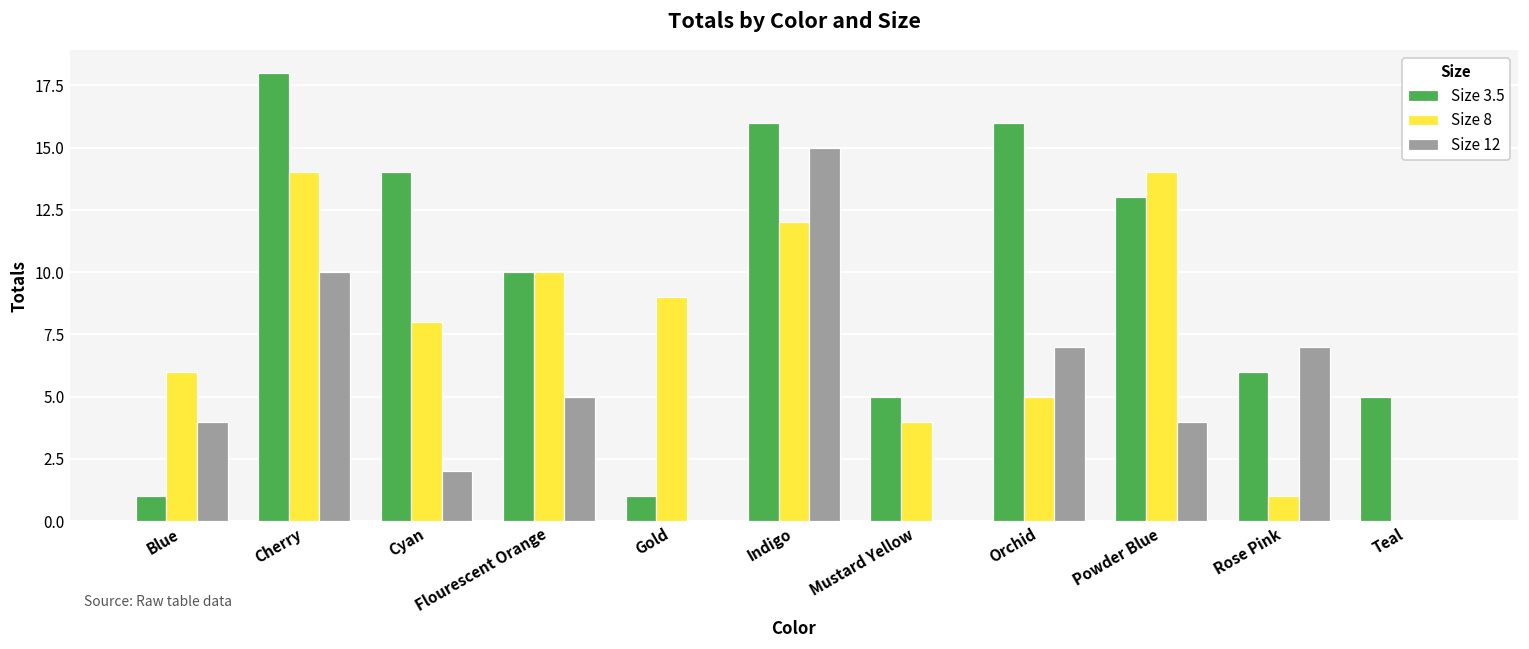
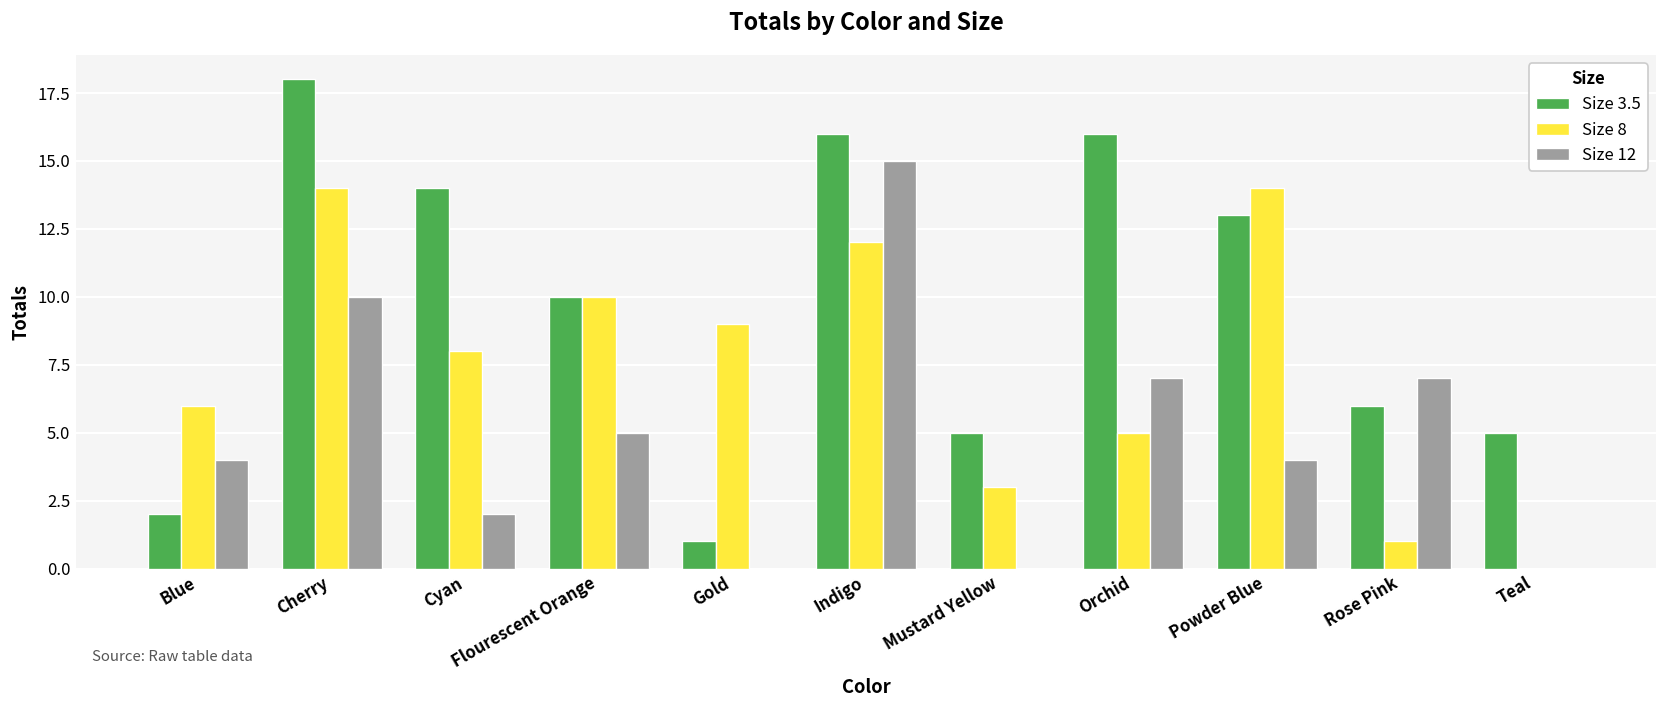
  {
    "Size 3.5": {
-     "Blue": 1,
+     "Blue": 2,
      "Cherry": 18,
      "Cyan": 14,
      "Flourescent Orange": 10,
      "Gold": 1,
      "Indigo": 16,
      "Mustard Yellow": 5,
      "Orchid": 16,
      "Powder Blue": 13,
      "Rose Pink": 6,
      "Teal": 5
    },
    "Size 8": {
      "Blue": 6,
      "Cherry": 14,
      "Cyan": 8,
      "Flourescent Orange": 10,
      "Gold": 9,
      "Indigo": 12,
-     "Mustard Yellow": 4,
+     "Mustard Yellow": 3,
      "Orchid": 5,
      "Powder Blue": 14,
      "Rose Pink": 1,
      "Teal": 0
    },
    "Size 12": {
      "Blue": 4,
      "Cherry": 10,
      "Cyan": 2,
      "Flourescent Orange": 5,
      "Gold": 0,
      "Indigo": 15,
      "Mustard Yellow": 0,
      "Orchid": 7,
      "Powder Blue": 4,
      "Rose Pink": 7,
      "Teal": 0
    }
  }
